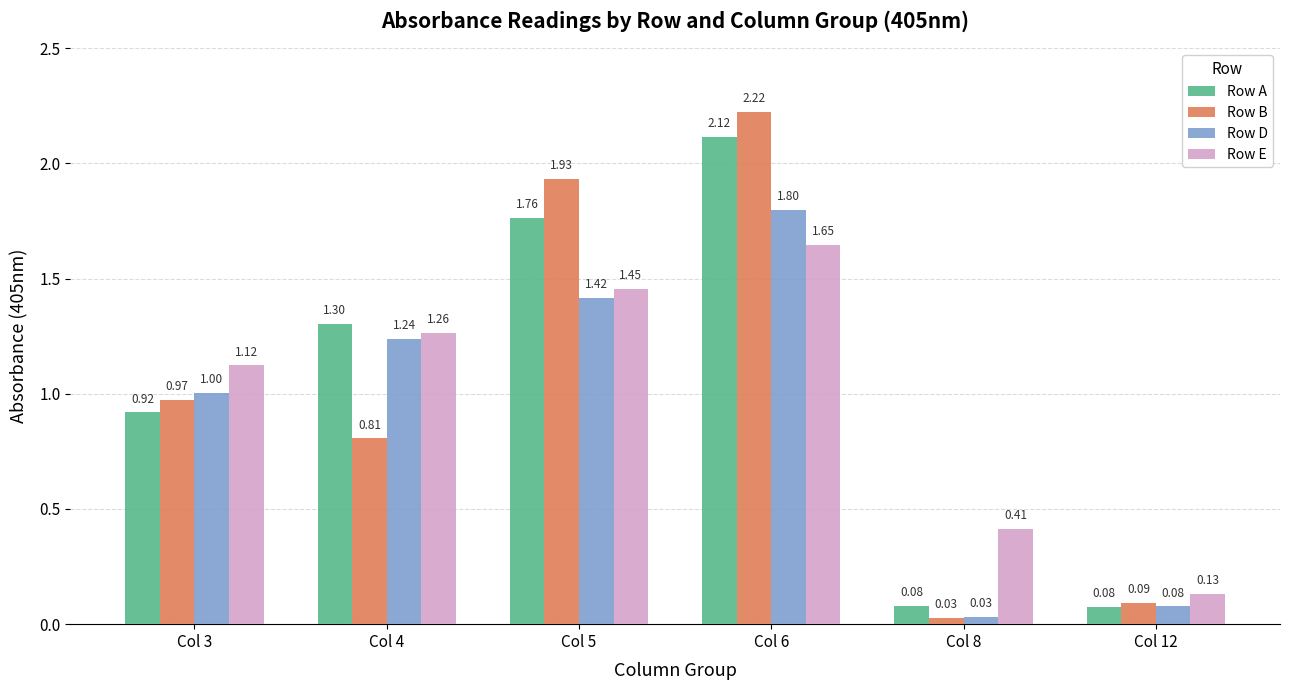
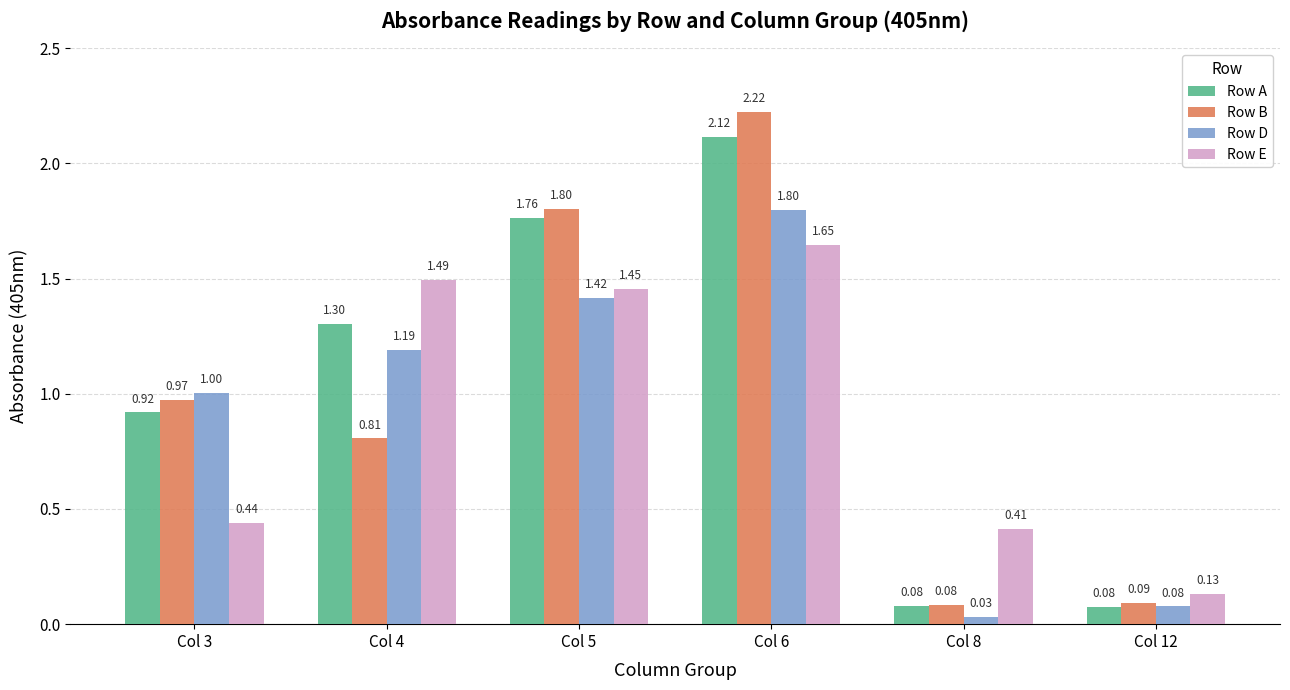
  {
    "Row A": {
      "Col 3": 0.92,
      "Col 4": 1.30,
      "Col 5": 1.76,
      "Col 6": 2.12,
      "Col 8": 0.08,
      "Col 12": 0.08
    },
    "Row B": {
      "Col 3": 0.97,
      "Col 4": 0.81,
-     "Col 5": 1.93,
+     "Col 5": 1.80,
      "Col 6": 2.22,
-     "Col 8": 0.03,
+     "Col 8": 0.08,
      "Col 12": 0.09
    },
    "Row D": {
      "Col 3": 1.00,
-     "Col 4": 1.24,
+     "Col 4": 1.19,
      "Col 5": 1.42,
      "Col 6": 1.80,
      "Col 8": 0.03,
      "Col 12": 0.08
    },
    "Row E": {
-     "Col 3": 1.12,
-     "Col 4": 1.26,
+     "Col 3": 0.44,
+     "Col 4": 1.49,
      "Col 5": 1.45,
      "Col 6": 1.65,
      "Col 8": 0.41,
      "Col 12": 0.13
    }
  }
